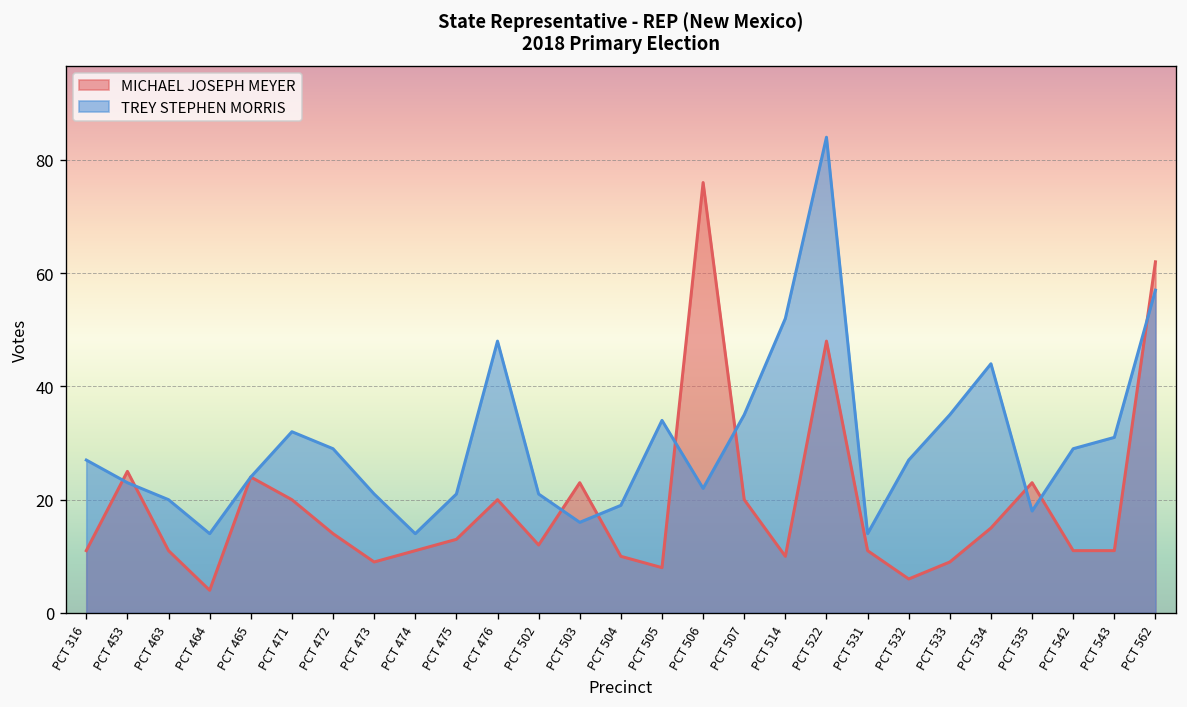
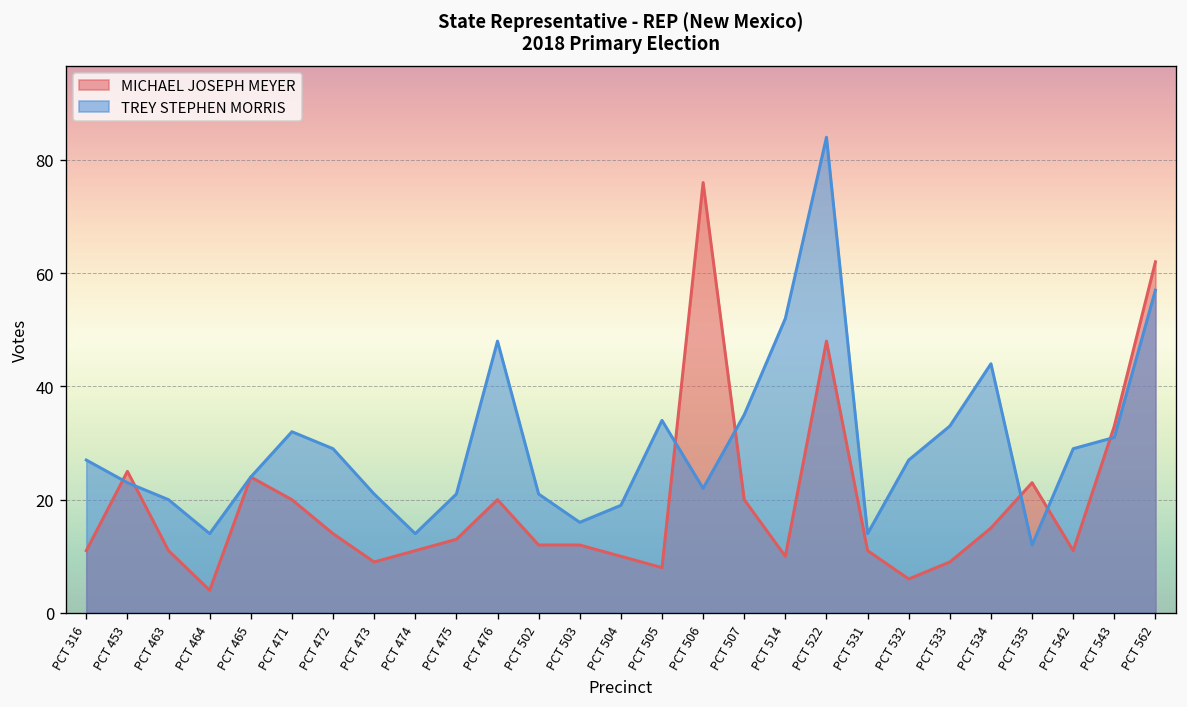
  {
    "MICHAEL JOSEPH MEYER": {
      "PCT 316": 11,
      "PCT 453": 25,
      "PCT 463": 11,
      "PCT 464": 4,
      "PCT 471": 20,
      "PCT 472": 14,
      "PCT 473": 9,
      "PCT 474": 11,
      "PCT 475": 13,
      "PCT 476": 20,
      "PCT 502": 12,
-     "PCT 503": 23,
+     "PCT 503": 12,
      "PCT 504": 10,
      "PCT 505": 8,
      "PCT 506": 76,
      "PCT 507": 20,
      "PCT 514": 10,
      "PCT 522": 48,
      "PCT 531": 11,
      "PCT 532": 6,
      "PCT 533": 9,
      "PCT 534": 15,
      "PCT 535": 23,
      "PCT 542": 11,
-     "PCT 543": 11,
+     "PCT 543": 33,
      "PCT 562": 62
    },
    "TREY STEPHEN MORRIS": {
      "PCT 316": 27,
      "PCT 453": 23,
      "PCT 463": 20,
      "PCT 464": 14,
      "PCT 471": 32,
      "PCT 472": 29,
      "PCT 473": 21,
      "PCT 474": 14,
      "PCT 475": 21,
      "PCT 476": 48,
      "PCT 502": 21,
      "PCT 503": 16,
      "PCT 504": 19,
      "PCT 505": 34,
      "PCT 506": 22,
      "PCT 507": 35,
      "PCT 514": 52,
      "PCT 522": 84,
      "PCT 531": 14,
      "PCT 532": 27,
-     "PCT 533": 35,
+     "PCT 533": 33,
      "PCT 534": 44,
-     "PCT 535": 18,
+     "PCT 535": 12,
      "PCT 542": 29,
      "PCT 543": 31,
      "PCT 562": 57
    }
  }
